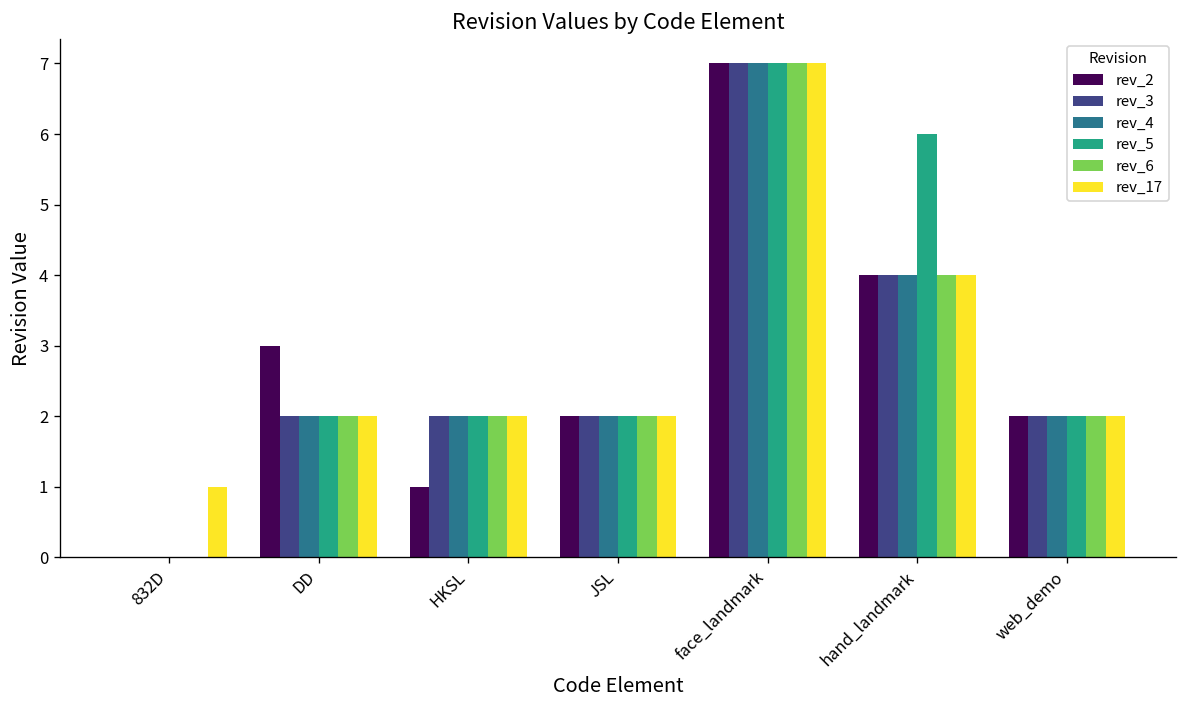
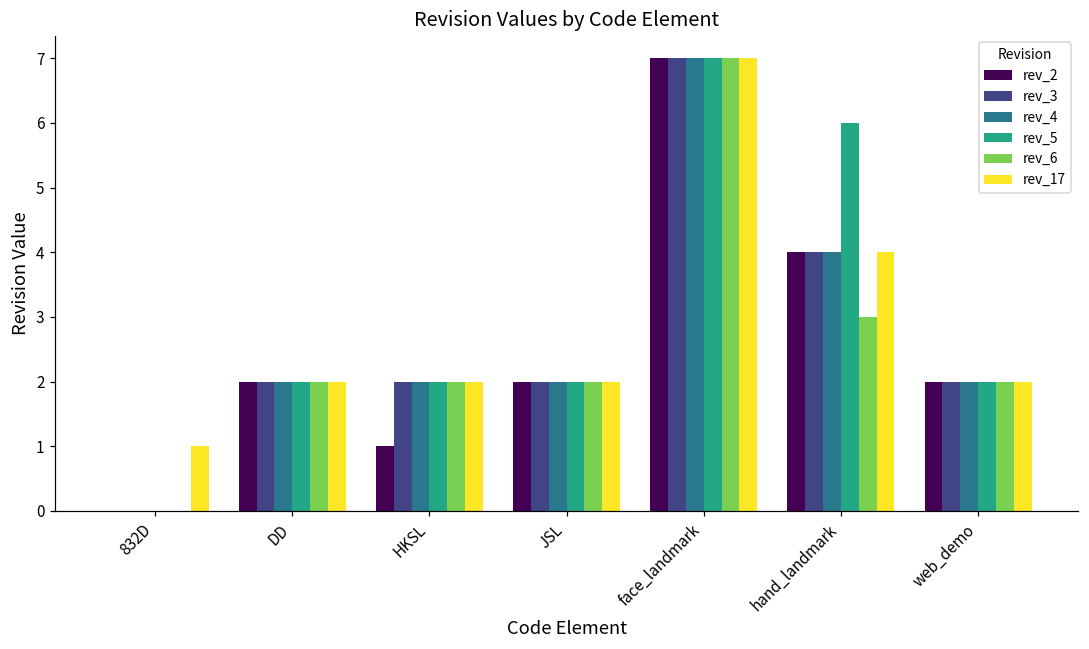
  {
    "rev_2": {
      "832D": 0,
-     "DD": 3,
+     "DD": 2,
      "HKSL": 1,
      "JSL": 2,
      "face_landmark": 7,
      "hand_landmark": 4,
      "web_demo": 2
    },
    "rev_6": {
      "832D": 0,
      "DD": 2,
      "HKSL": 2,
      "JSL": 2,
      "face_landmark": 7,
-     "hand_landmark": 4,
+     "hand_landmark": 3,
      "web_demo": 2
    },
    "rev_17": {
      "832D": 1,
      "DD": 2,
      "HKSL": 2,
      "JSL": 2,
      "face_landmark": 7,
      "hand_landmark": 4,
      "web_demo": 2
    }
  }
